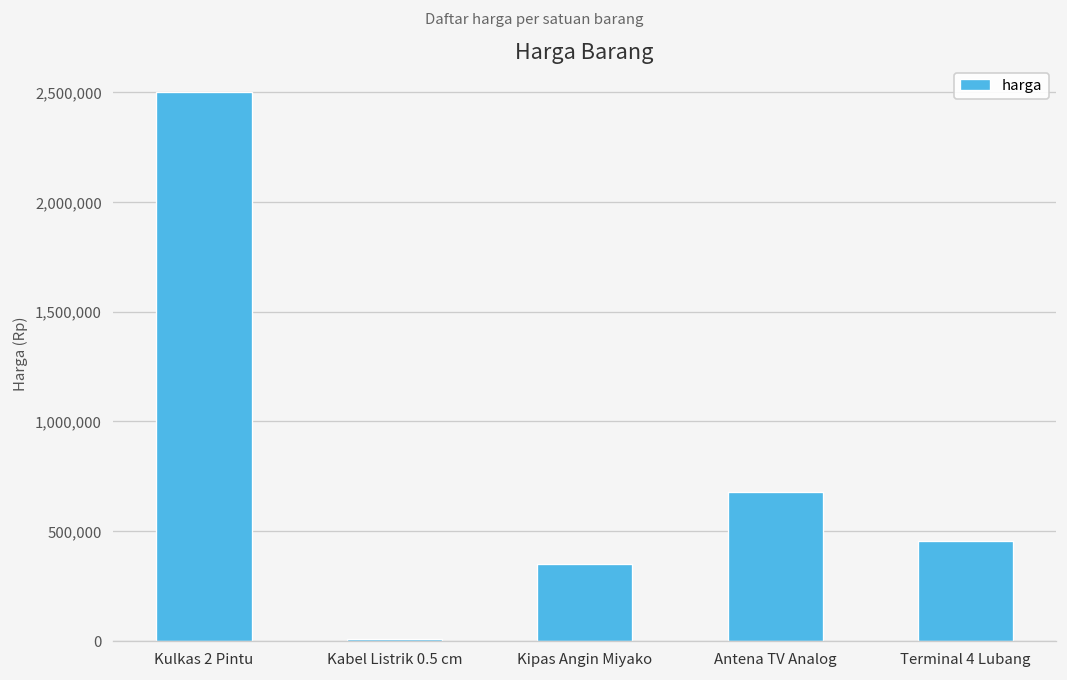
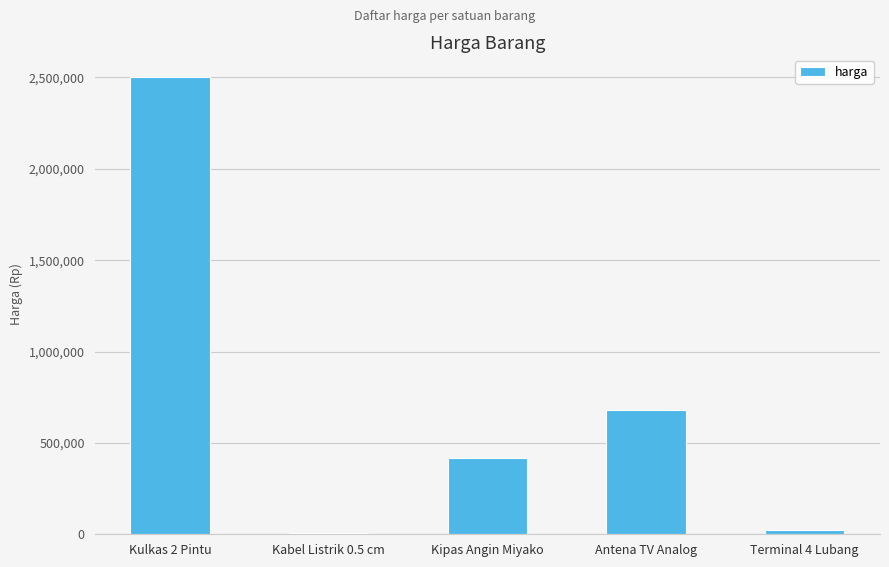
  {
    "Kulkas 2 Pintu": "2,500,000",
-   "Kipas Angin Miyako": "350,000",
+   "Kipas Angin Miyako": "420,000",
    "Antena TV Analog": "680,000",
-   "Terminal 4 Lubang": "460,000"
+   "Terminal 4 Lubang": "30,000"
  }
